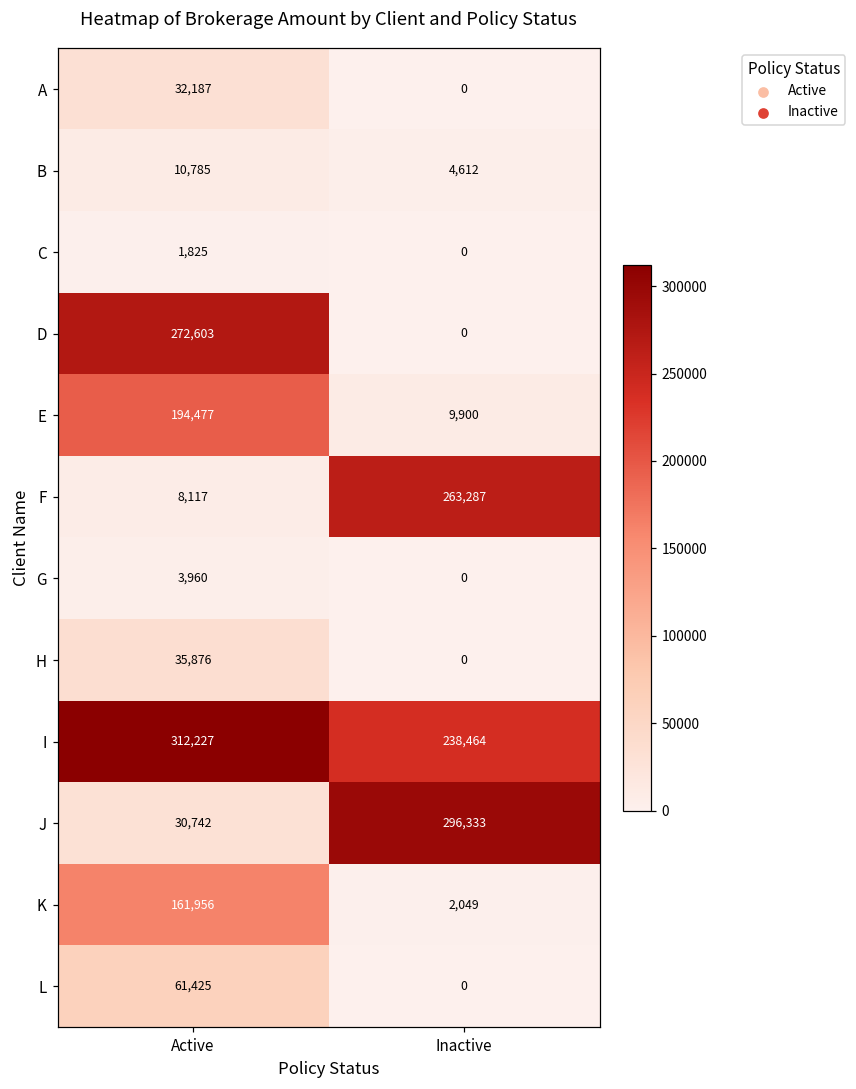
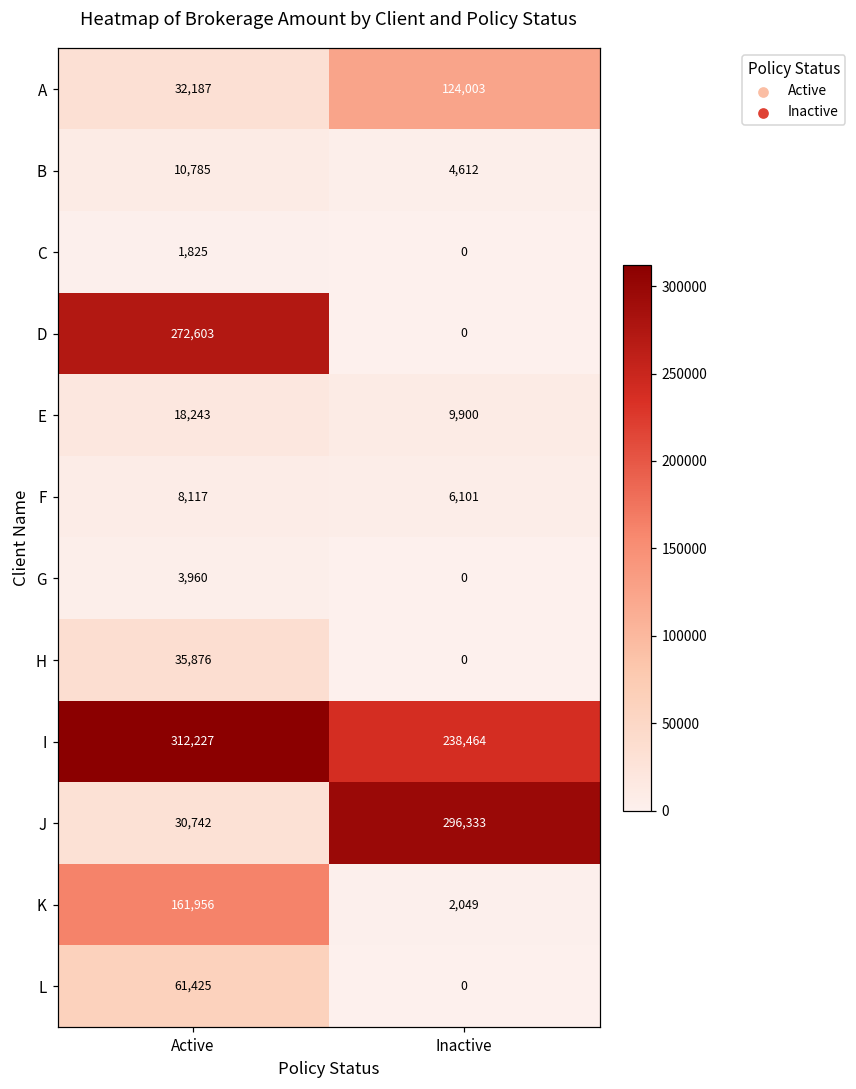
  {
    "A": {
      "Active": "32,187",
-     "Inactive": "0"
+     "Inactive": "124,003"
    },
    "B": {
      "Active": "10,785",
      "Inactive": "4,612"
    },
    "C": {
      "Active": "1,825",
      "Inactive": "0"
    },
    "D": {
      "Active": "272,603",
      "Inactive": "0"
    },
    "E": {
-     "Active": "194,477",
+     "Active": "18,243",
      "Inactive": "9,900"
    },
    "F": {
      "Active": "8,117",
-     "Inactive": "263,287"
+     "Inactive": "6,101"
    },
    "G": {
      "Active": "3,960",
      "Inactive": "0"
    },
    "H": {
      "Active": "35,876",
      "Inactive": "0"
    },
    "I": {
      "Active": "312,227",
      "Inactive": "238,464"
    },
    "J": {
      "Active": "30,742",
      "Inactive": "296,333"
    },
    "K": {
      "Active": "161,956",
      "Inactive": "2,049"
    },
    "L": {
      "Active": "61,425",
      "Inactive": "0"
    }
  }
